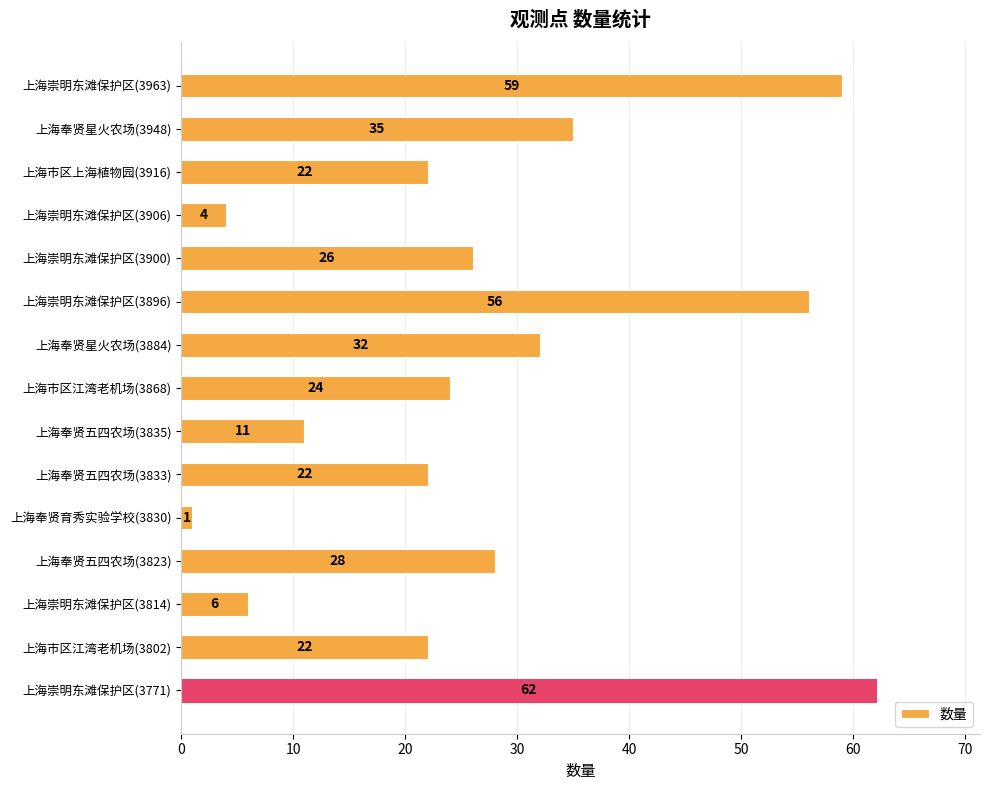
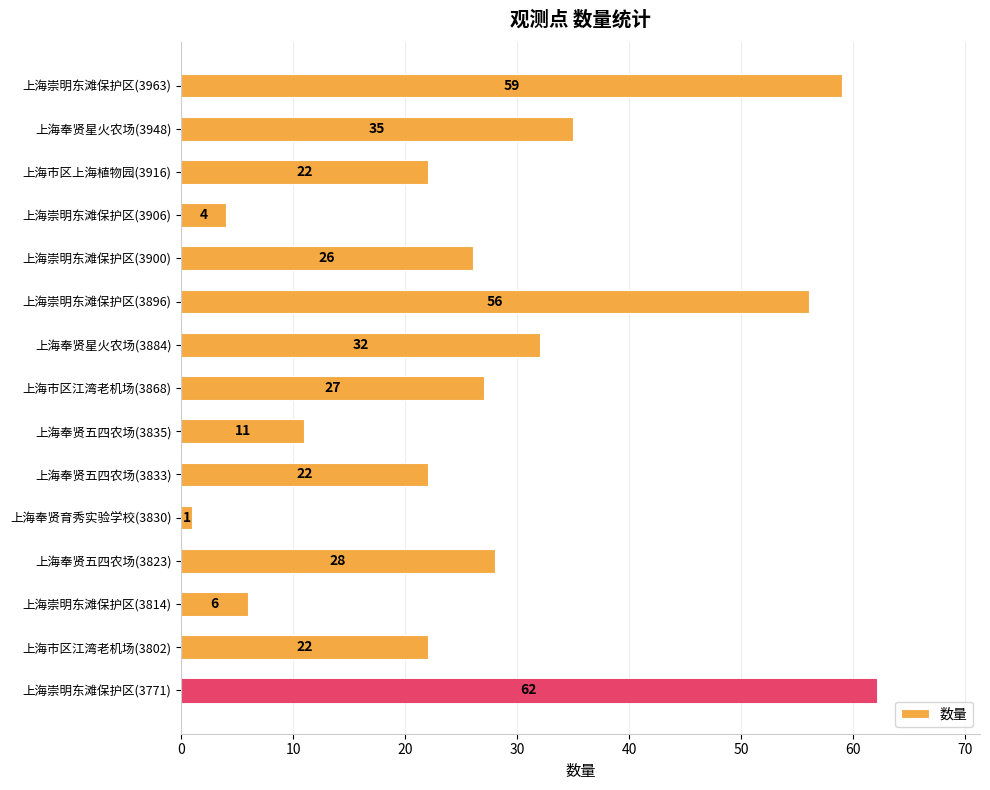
  {
    "上海崇明东滩保护区(3963)": 59,
    "上海奉贤星火农场(3948)": 35,
    "上海市区上海植物园(3916)": 22,
    "上海崇明东滩保护区(3906)": 4,
    "上海崇明东滩保护区(3900)": 26,
    "上海崇明东滩保护区(3896)": 56,
    "上海奉贤星火农场(3884)": 32,
-   "上海市区江湾老机场(3868)": 24,
+   "上海市区江湾老机场(3868)": 27,
    "上海奉贤五四农场(3835)": 11,
    "上海奉贤五四农场(3833)": 22,
    "上海奉贤育秀实验学校(3830)": 1,
    "上海奉贤五四农场(3823)": 28,
    "上海崇明东滩保护区(3814)": 6,
    "上海市区江湾老机场(3802)": 22,
    "上海崇明东滩保护区(3771)": 62
  }
